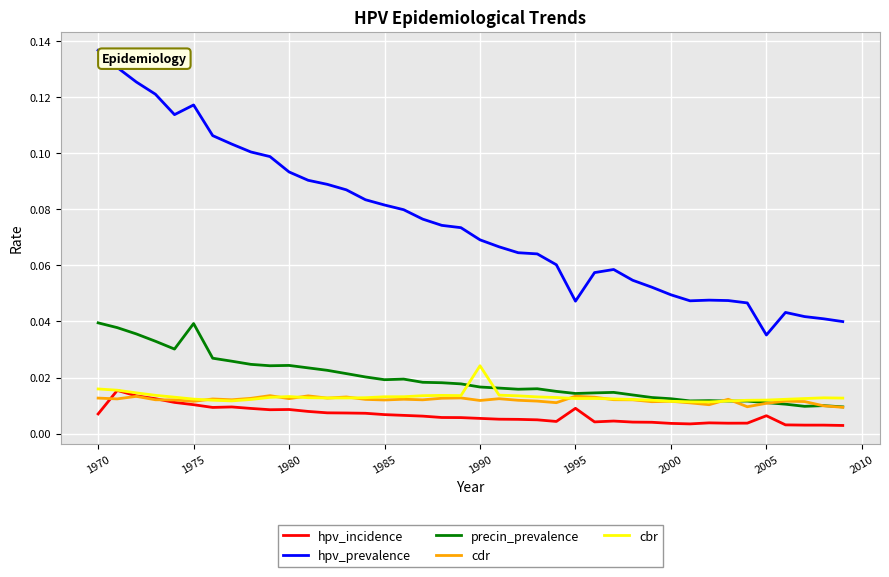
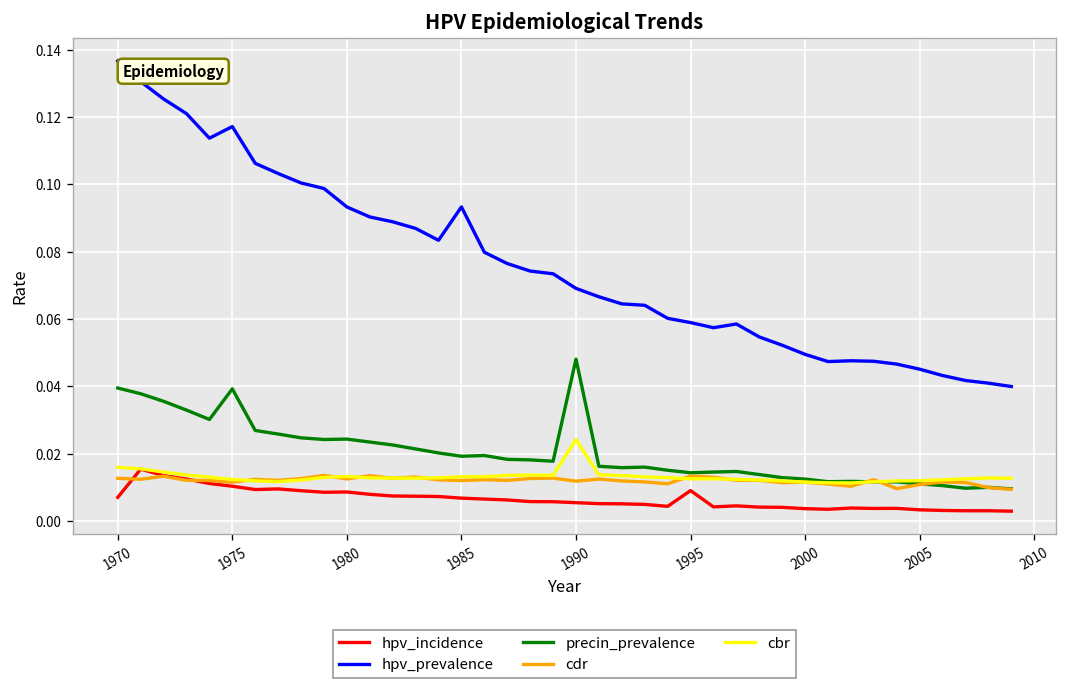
  {
    "hpv_incidence": {
      "1970": 0.007,
      "1975": 0.010,
      "1980": 0.009,
      "1985": 0.007,
      "1990": 0.005,
      "1995": 0.009,
      "2000": 0.004,
-     "2005": 0.006
+     "2005": 0.003
    },
    "hpv_prevalence": {
      "1975": 0.117,
      "1980": 0.093,
-     "1985": 0.082,
+     "1985": 0.093,
      "1990": 0.069,
-     "1995": 0.047,
+     "1995": 0.059,
      "2000": 0.050,
-     "2005": 0.035
+     "2005": 0.045
    },
    "precin_prevalence": {
      "1970": 0.040,
      "1975": 0.039,
      "1980": 0.024,
      "1985": 0.019,
-     "1990": 0.017,
+     "1990": 0.048,
      "1995": 0.014,
      "2000": 0.012
    },
    "cdr": {
      "1970": 0.013,
      "1985": 0.012,
      "1990": 0.012
    },
    "cbr": {
      "1970": 0.016,
      "1985": 0.013,
      "1990": 0.024,
      "2005": 0.012
    }
  }
